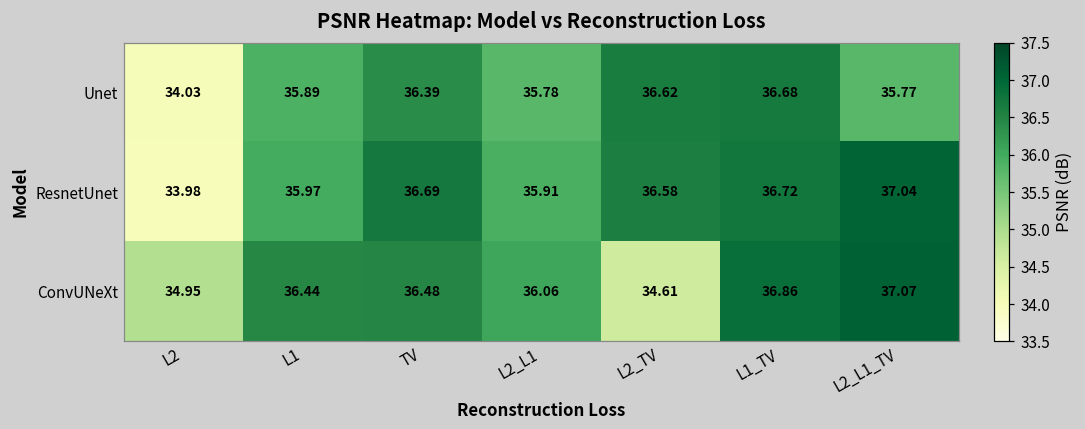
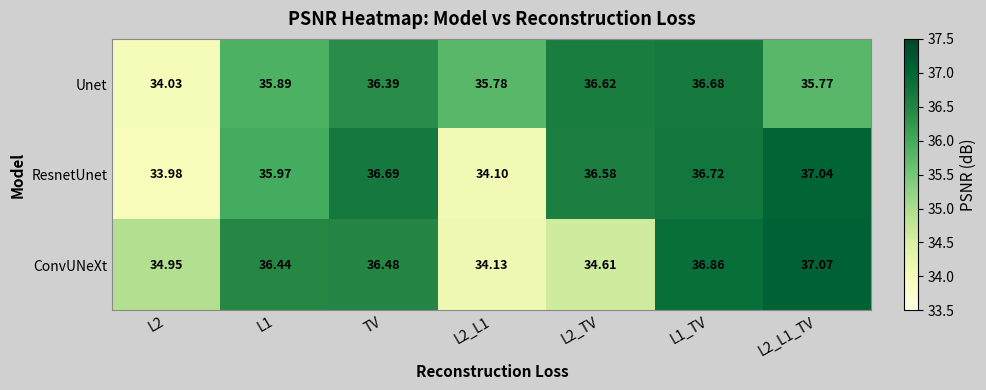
  {
    "Unet": {
      "L2": 34.03,
      "L1": 35.89,
      "TV": 36.39,
      "L2_L1": 35.78,
      "L2_TV": 36.62,
      "L1_TV": 36.68,
      "L2_L1_TV": 35.77
    },
    "ResnetUnet": {
      "L2": 33.98,
      "L1": 35.97,
      "TV": 36.69,
-     "L2_L1": 35.91,
+     "L2_L1": 34.10,
      "L2_TV": 36.58,
      "L1_TV": 36.72,
      "L2_L1_TV": 37.04
    },
    "ConvUNeXt": {
      "L2": 34.95,
      "L1": 36.44,
      "TV": 36.48,
-     "L2_L1": 36.06,
+     "L2_L1": 34.13,
      "L2_TV": 34.61,
      "L1_TV": 36.86,
      "L2_L1_TV": 37.07
    }
  }
